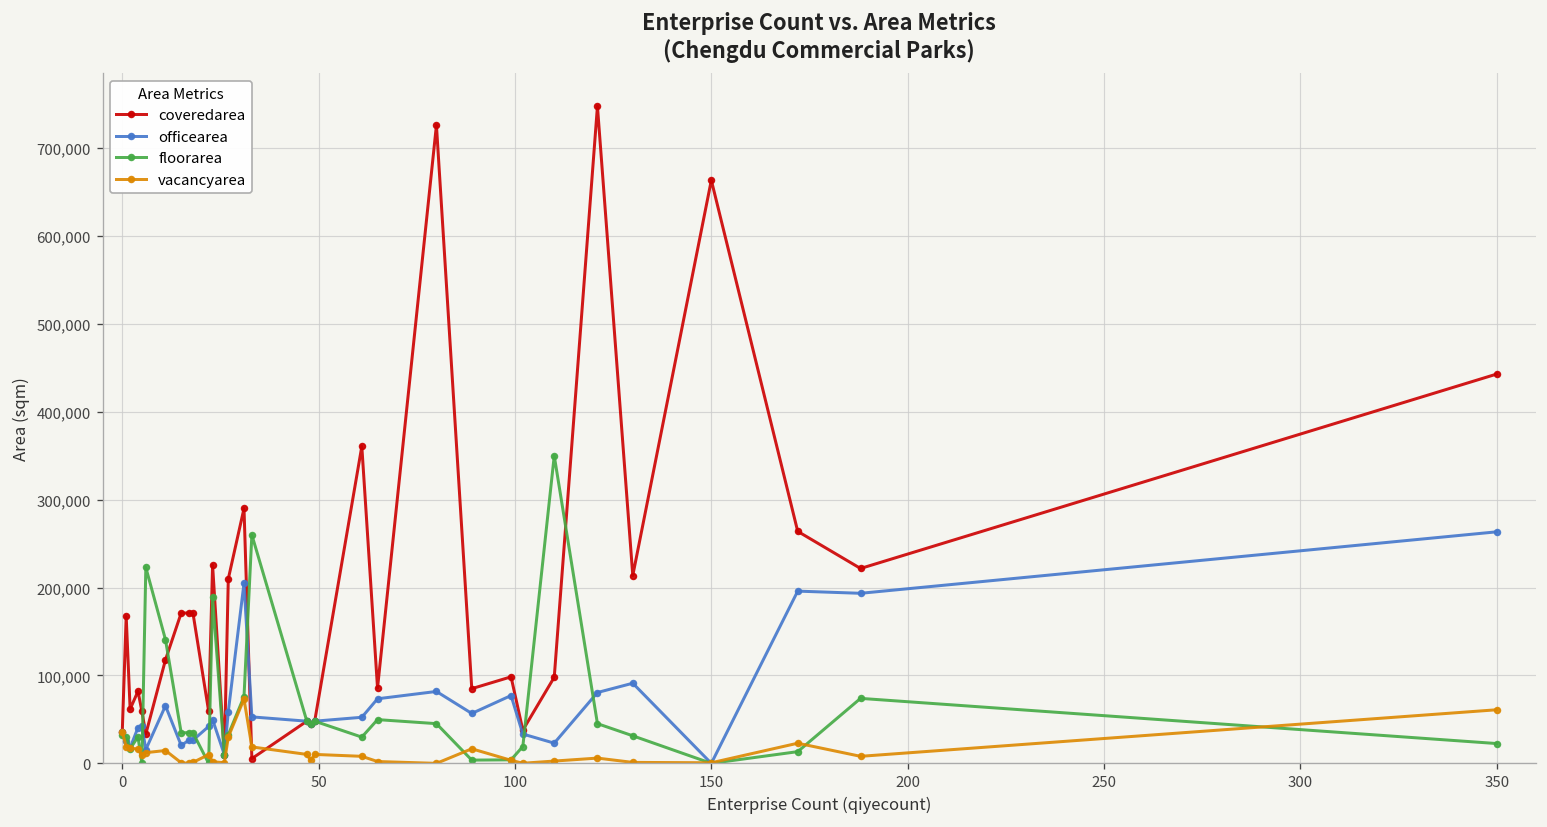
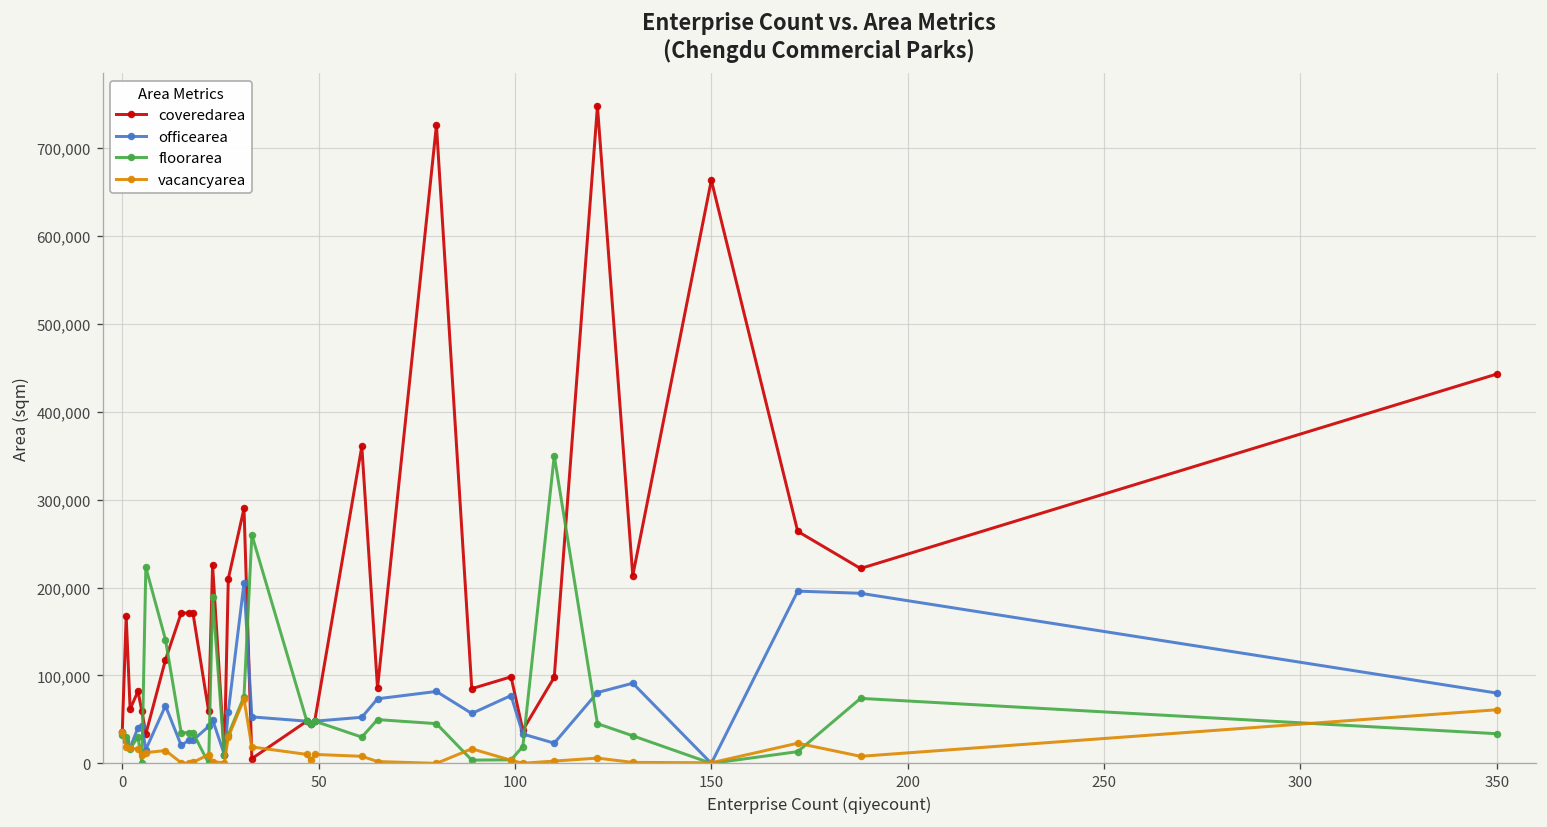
  {
    "coveredarea": {
      "150": "660,000",
      "350": "440,000"
    },
    "officearea": {
-     "350": "260,000"
+     "350": "80,000"
    },
    "floorarea": {
-     "350": "20,000"
+     "350": "30,000"
    },
    "vacancyarea": {
      "350": "60,000"
    }
  }
